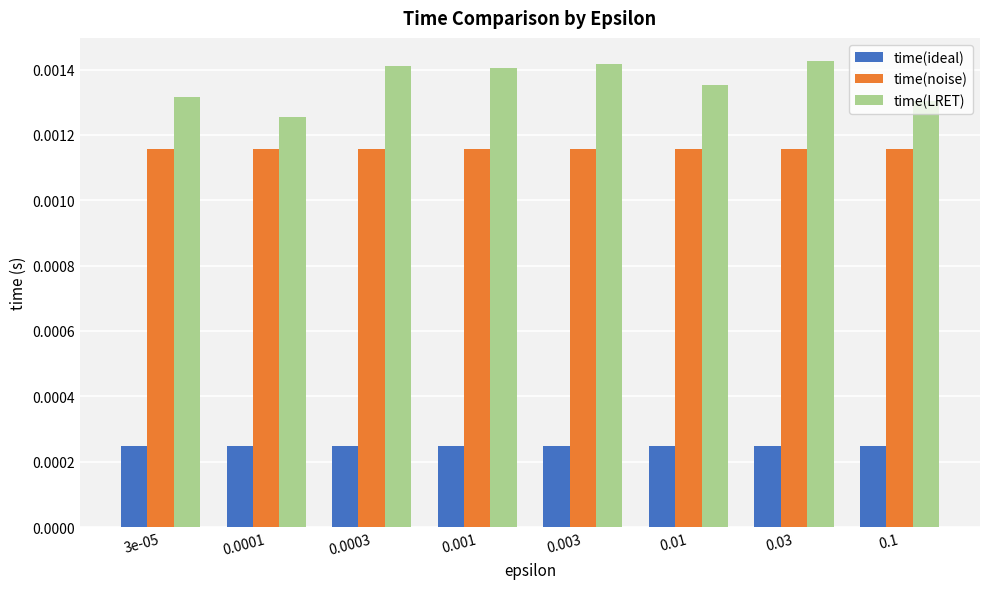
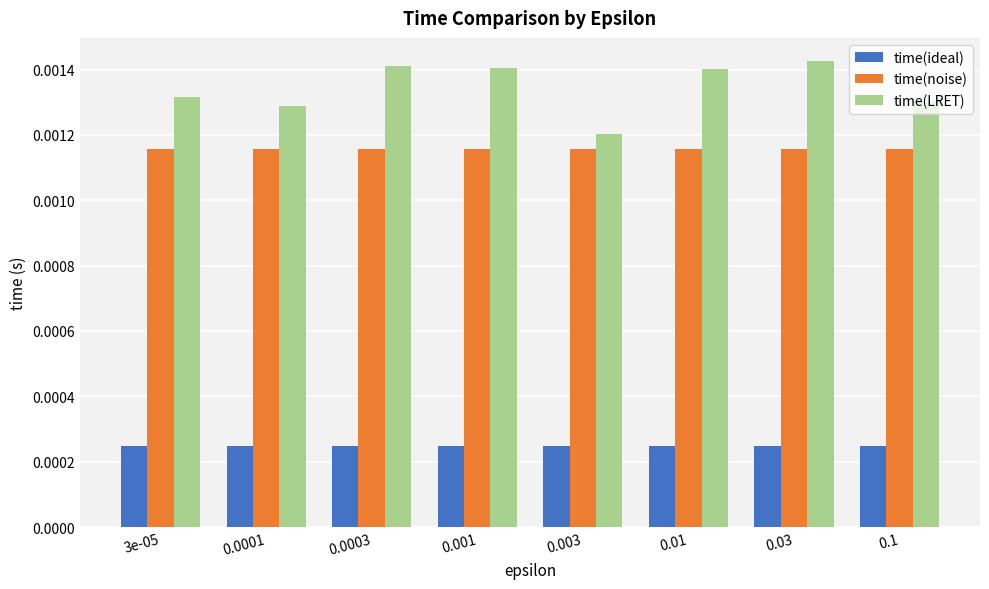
  {
    "time(ideal)": {
      "3e-05": 0.00025,
      "0.0001": 0.00025,
      "0.0003": 0.00025,
      "0.001": 0.00025,
      "0.003": 0.00025,
      "0.01": 0.00025,
      "0.03": 0.00025,
      "0.1": 0.00025
    },
    "time(noise)": {
      "3e-05": 0.00116,
      "0.0001": 0.00116,
      "0.0003": 0.00116,
      "0.001": 0.00116,
      "0.003": 0.00116,
      "0.01": 0.00116,
      "0.03": 0.00116,
      "0.1": 0.00116
    },
    "time(LRET)": {
      "3e-05": 0.00131,
-     "0.0001": 0.00125,
+     "0.0001": 0.00129,
      "0.0003": 0.00141,
      "0.001": 0.00141,
-     "0.003": 0.00142,
-     "0.01": 0.00135,
+     "0.003": 0.00120,
+     "0.01": 0.00140,
      "0.03": 0.00143
    }
  }
